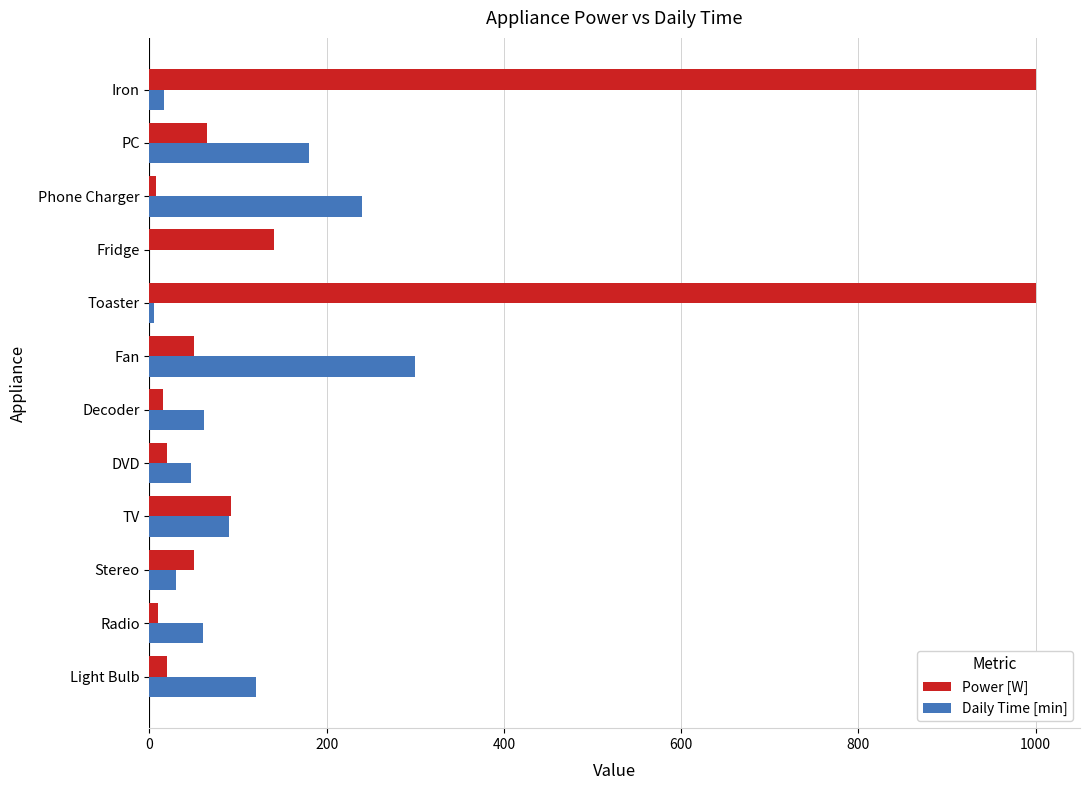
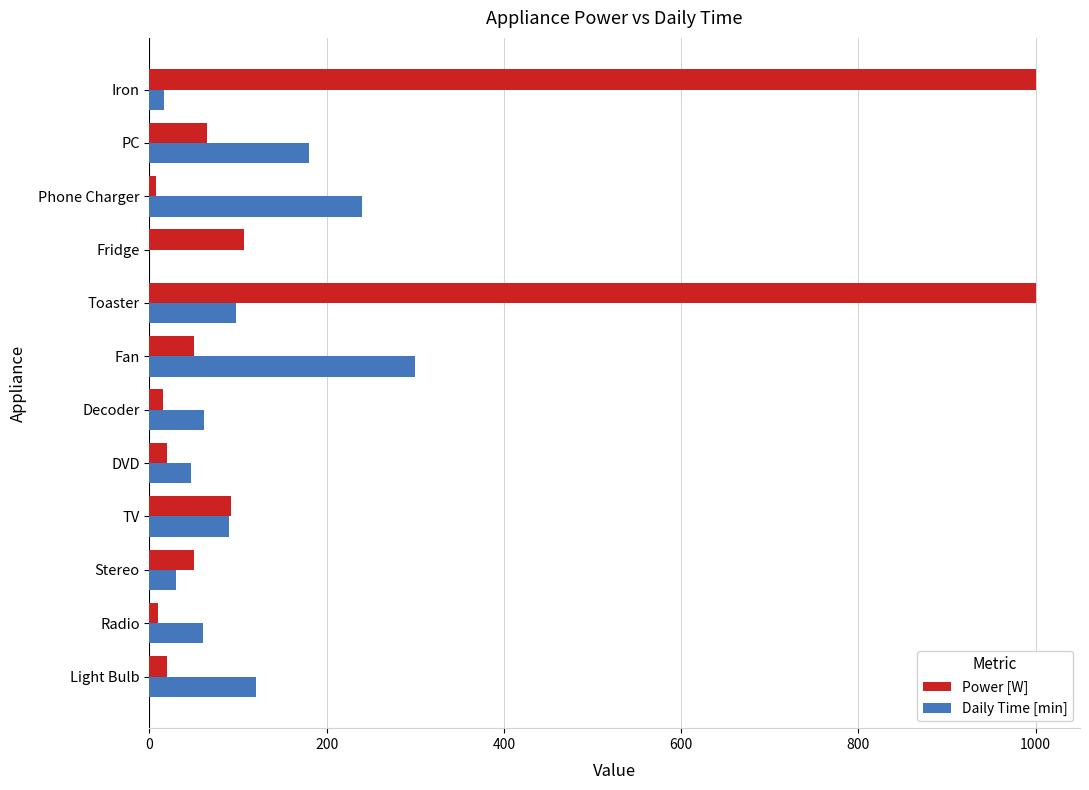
  {
    "Power [W]": {
      "Iron": 1000,
      "PC": 70,
      "Phone Charger": 10,
-     "Fridge": 140,
+     "Fridge": 110,
      "Toaster": 1000,
      "Fan": 50,
      "Decoder": 20,
      "DVD": 20,
      "TV": 90,
      "Stereo": 50,
      "Radio": 10,
      "Light Bulb": 20
    },
    "Daily Time [min]": {
      "Iron": 20,
      "PC": 180,
      "Phone Charger": 240,
      "Fridge": 0,
-     "Toaster": 10,
+     "Toaster": 100,
      "Fan": 300,
      "Decoder": 60,
      "DVD": 50,
      "TV": 90,
      "Stereo": 30,
      "Radio": 60,
      "Light Bulb": 120
    }
  }
